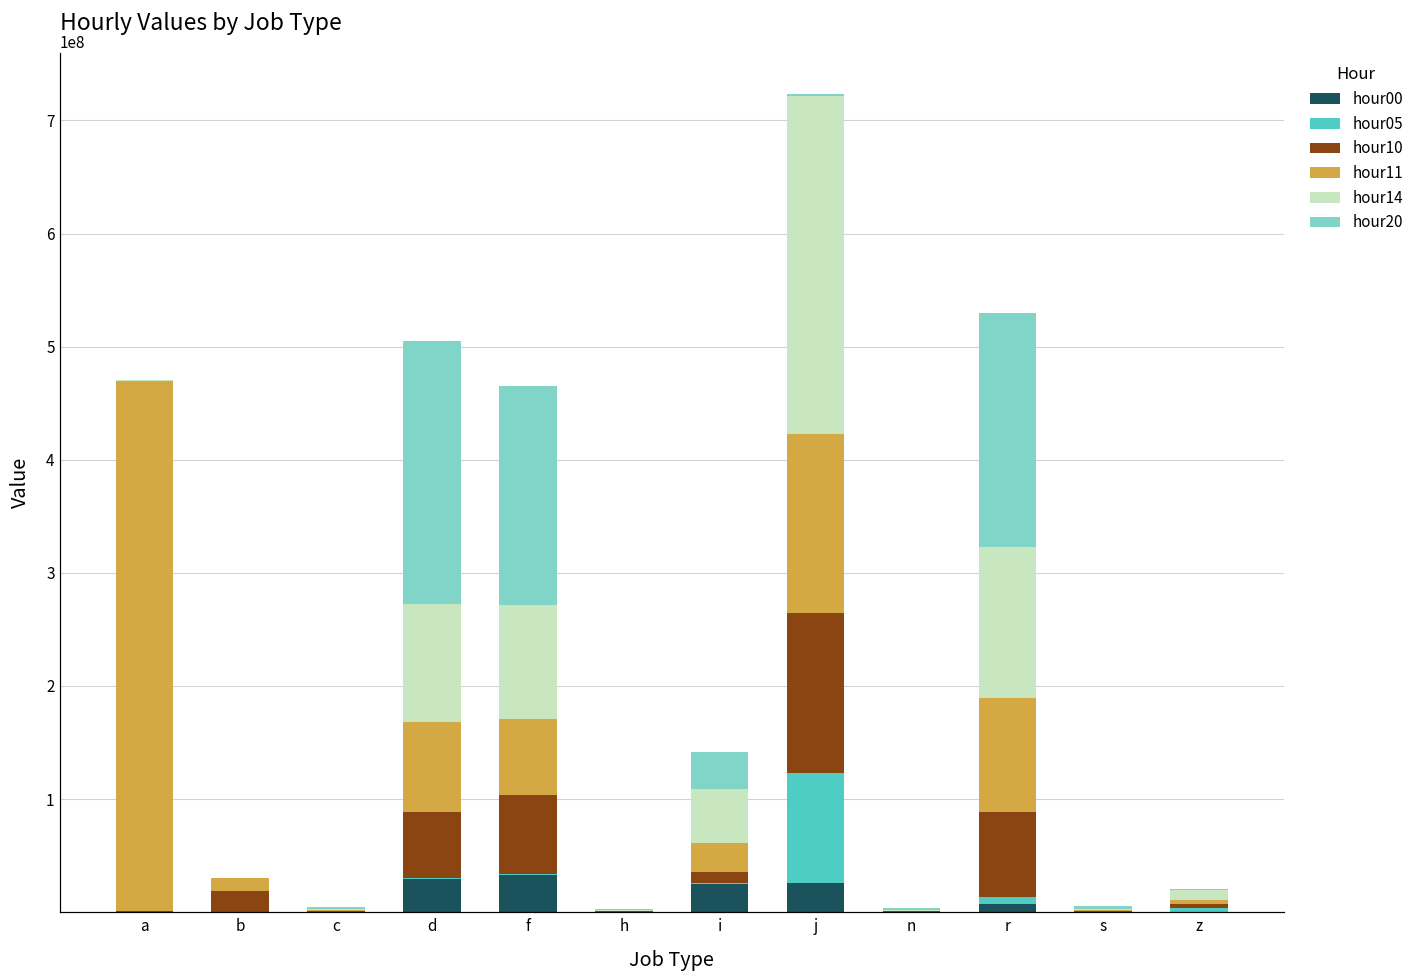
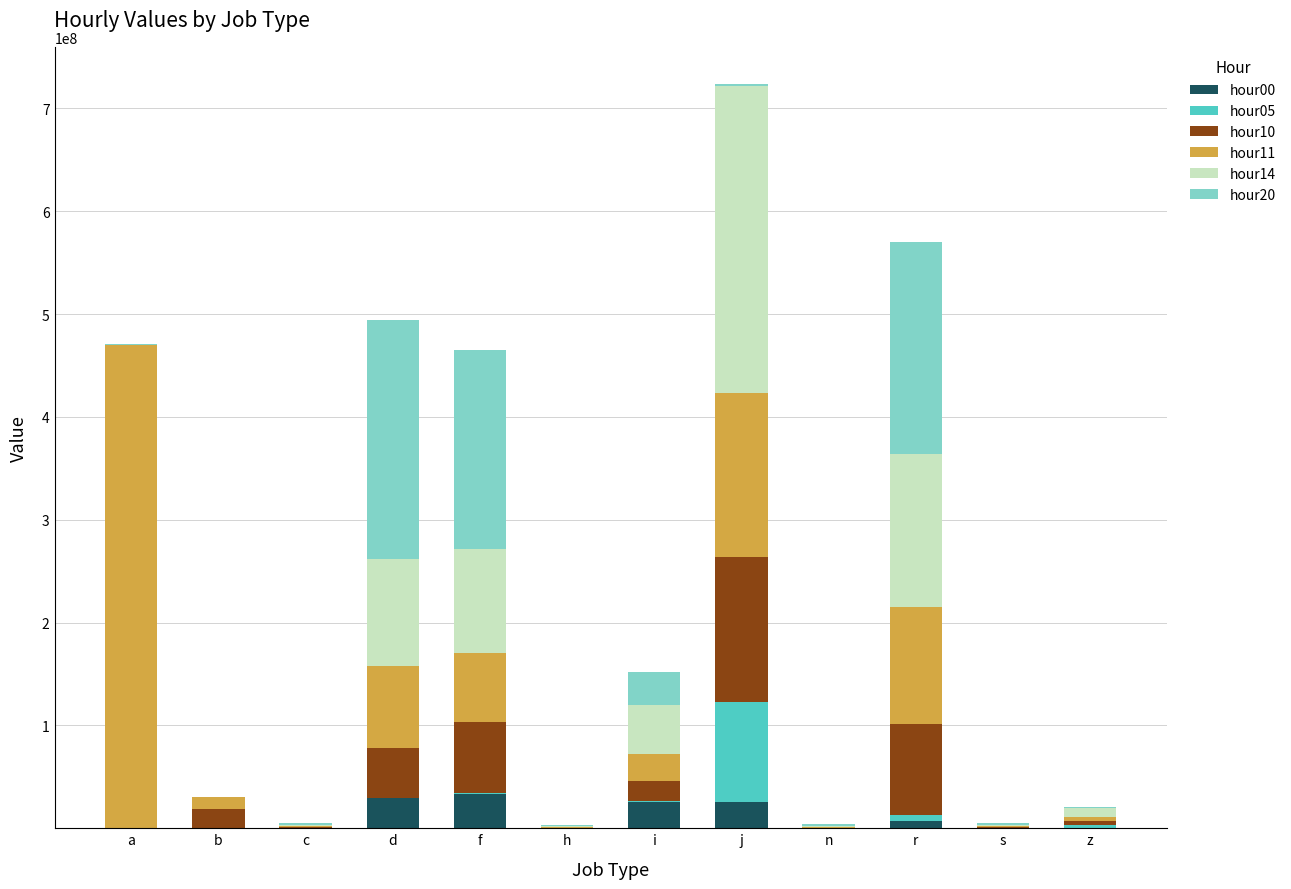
  {
    "hour00": {
      "d": 30000000,
      "f": 33000000,
      "i": 25000000,
      "j": 26000000,
      "r": 7000000
    },
    "hour10": {
      "b": 19000000,
-     "d": 59000000,
+     "d": 49000000,
      "f": 70000000,
-     "i": 9000000,
+     "i": 20000000,
      "j": 141000000,
-     "r": 75000000,
+     "r": 88000000,
      "z": 4000000
    },
    "hour11": {
      "a": 469000000,
      "b": 11000000,
      "d": 79000000,
      "f": 67000000,
      "i": 26000000,
      "j": 159000000,
-     "r": 100000000,
+     "r": 114000000,
      "z": 3000000
    },
    "hour14": {
      "d": 104000000,
      "f": 101000000,
      "i": 47000000,
      "j": 299000000,
-     "r": 134000000,
+     "r": 148000000,
      "z": 9000000
    }
  }
